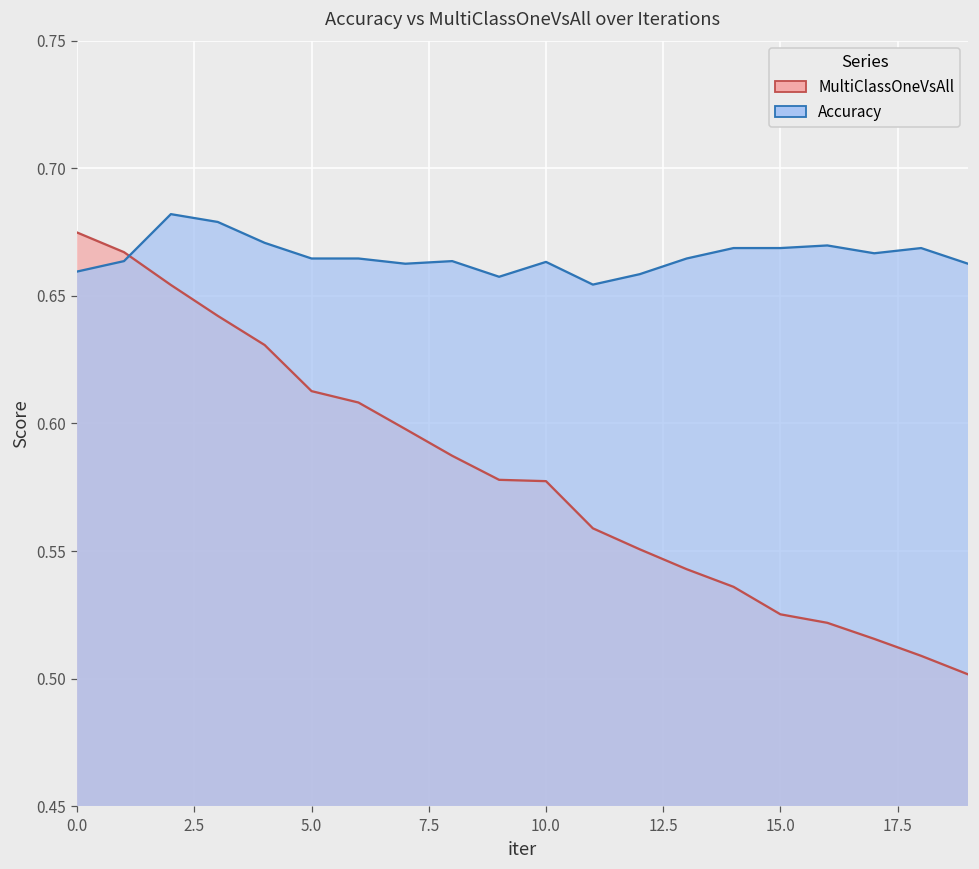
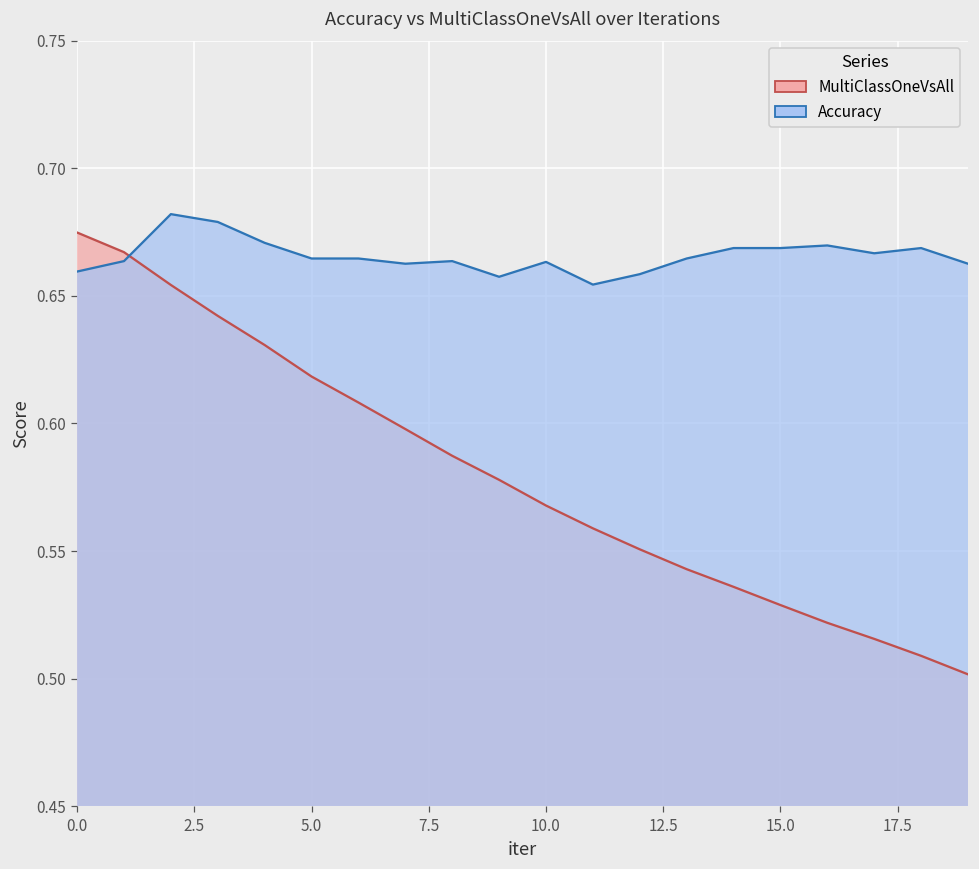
  {
    "MultiClassOneVsAll": {
      "0.0": 0.675,
-     "5.0": 0.613,
-     "10.0": 0.577,
-     "15.0": 0.525
+     "5.0": 0.618,
+     "10.0": 0.568,
+     "15.0": 0.529
    },
    "Accuracy": {
      "0.0": 0.660,
      "5.0": 0.665,
      "10.0": 0.663,
      "15.0": 0.669
    }
  }
